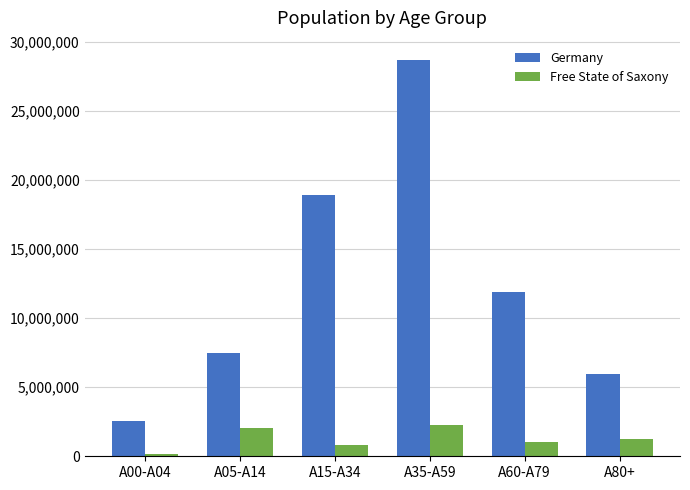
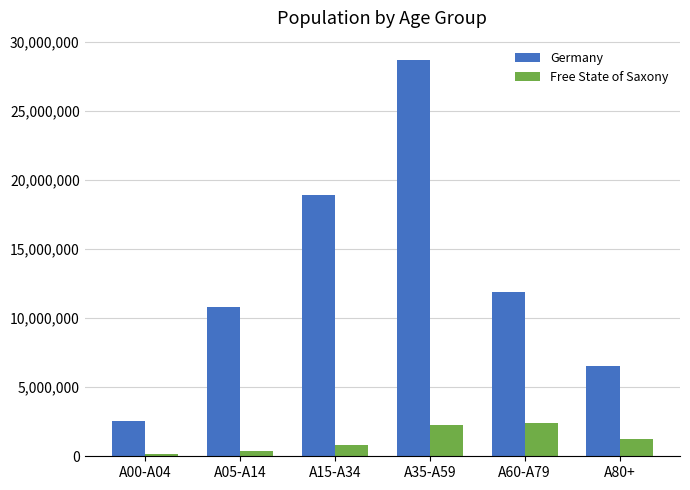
  {
    "Germany": {
      "A00-A04": "2,600,000",
-     "A05-A14": "7,500,000",
+     "A05-A14": "10,800,000",
      "A15-A34": "18,900,000",
      "A35-A59": "28,700,000",
      "A60-A79": "11,900,000",
-     "A80+": "5,900,000"
+     "A80+": "6,500,000"
    },
    "Free State of Saxony": {
-     "A05-A14": "2,000,000",
+     "A05-A14": "400,000",
      "A15-A34": "800,000",
      "A35-A59": "2,300,000",
-     "A60-A79": "1,000,000",
+     "A60-A79": "2,400,000",
      "A80+": "1,200,000"
    }
  }
